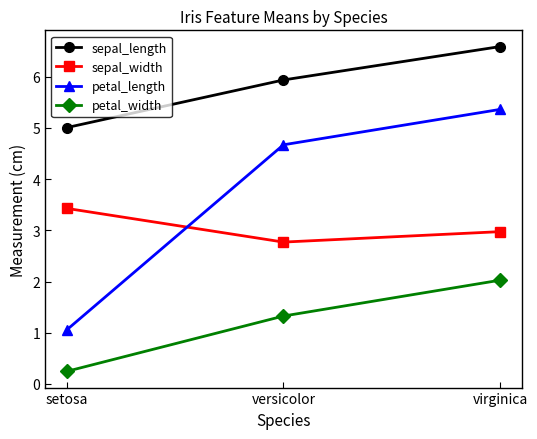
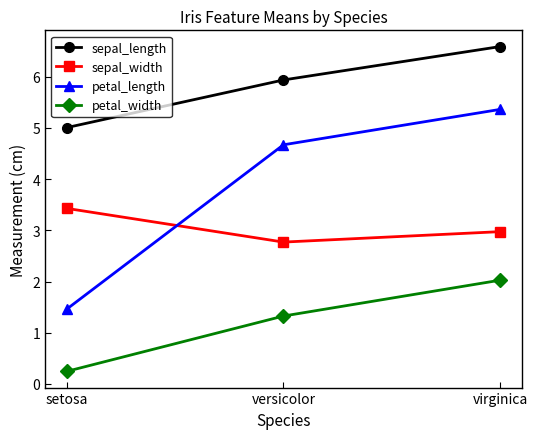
  {
    "sepal_length": {
      "setosa": 5.0,
      "versicolor": 5.9,
      "virginica": 6.6
    },
    "sepal_width": {
      "setosa": 3.4,
      "versicolor": 2.8,
      "virginica": 3.0
    },
    "petal_length": {
-     "setosa": 1.1,
+     "setosa": 1.5,
      "versicolor": 4.7,
      "virginica": 5.4
    },
    "petal_width": {
      "setosa": 0.2,
      "versicolor": 1.3,
      "virginica": 2.0
    }
  }
